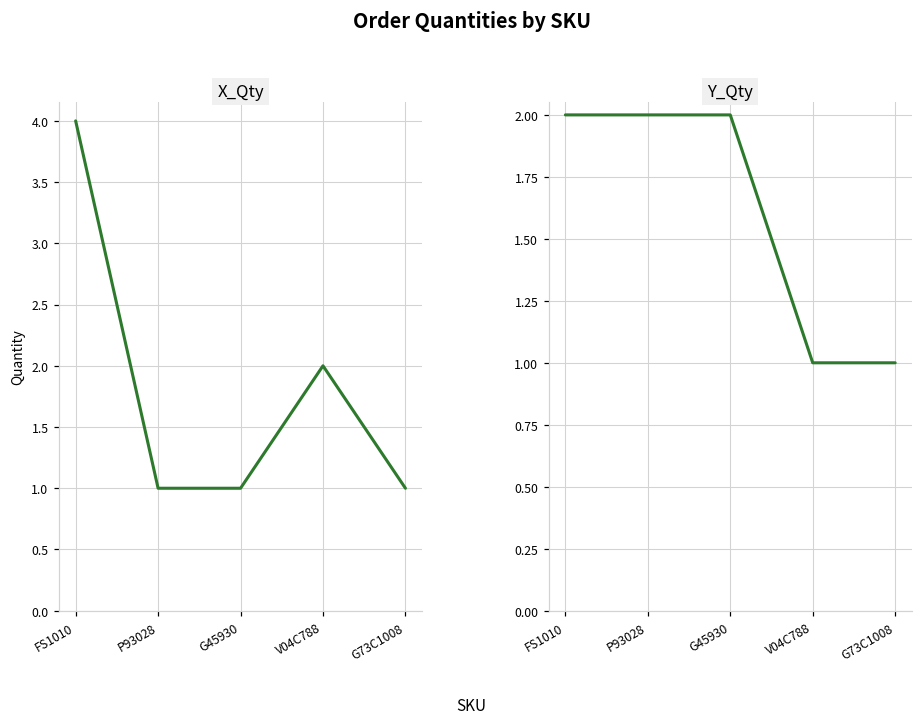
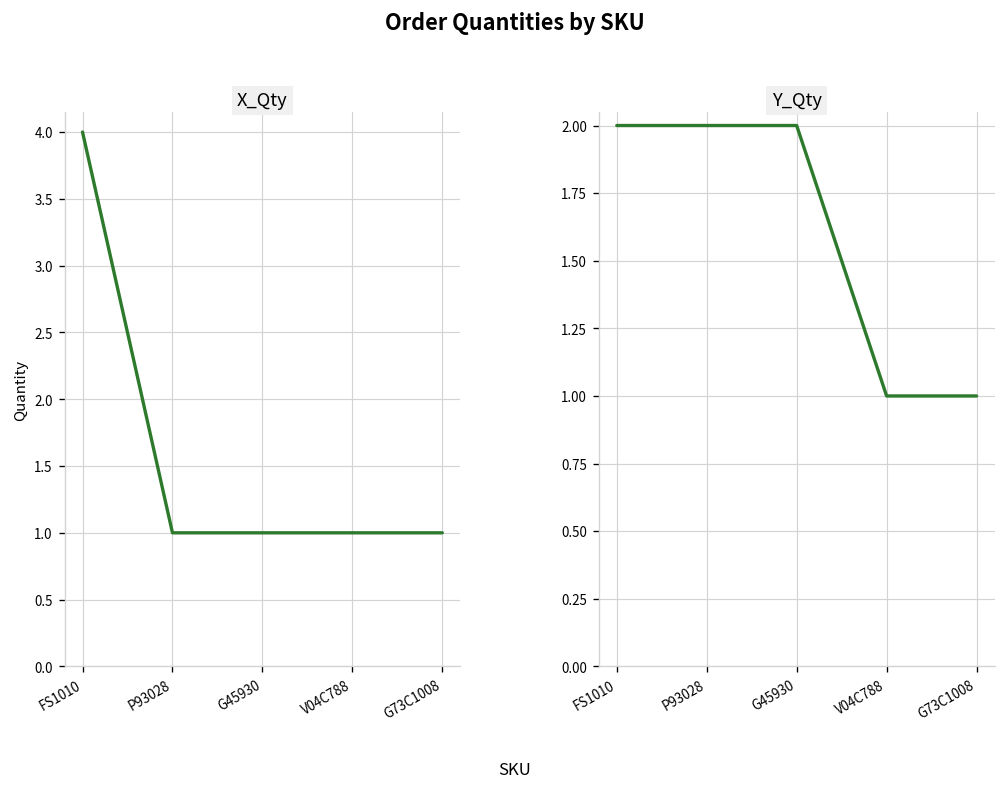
  {
    "X_Qty": {
      "FS1010": 4,
      "P93028": 1,
      "G45930": 1,
-     "V04C788": 2,
+     "V04C788": 1,
      "G73C1008": 1
    },
    "Y_Qty": {
      "FS1010": 2.00,
      "P93028": 2.00,
      "G45930": 2.00,
      "V04C788": 1.00,
      "G73C1008": 1.00
    }
  }
